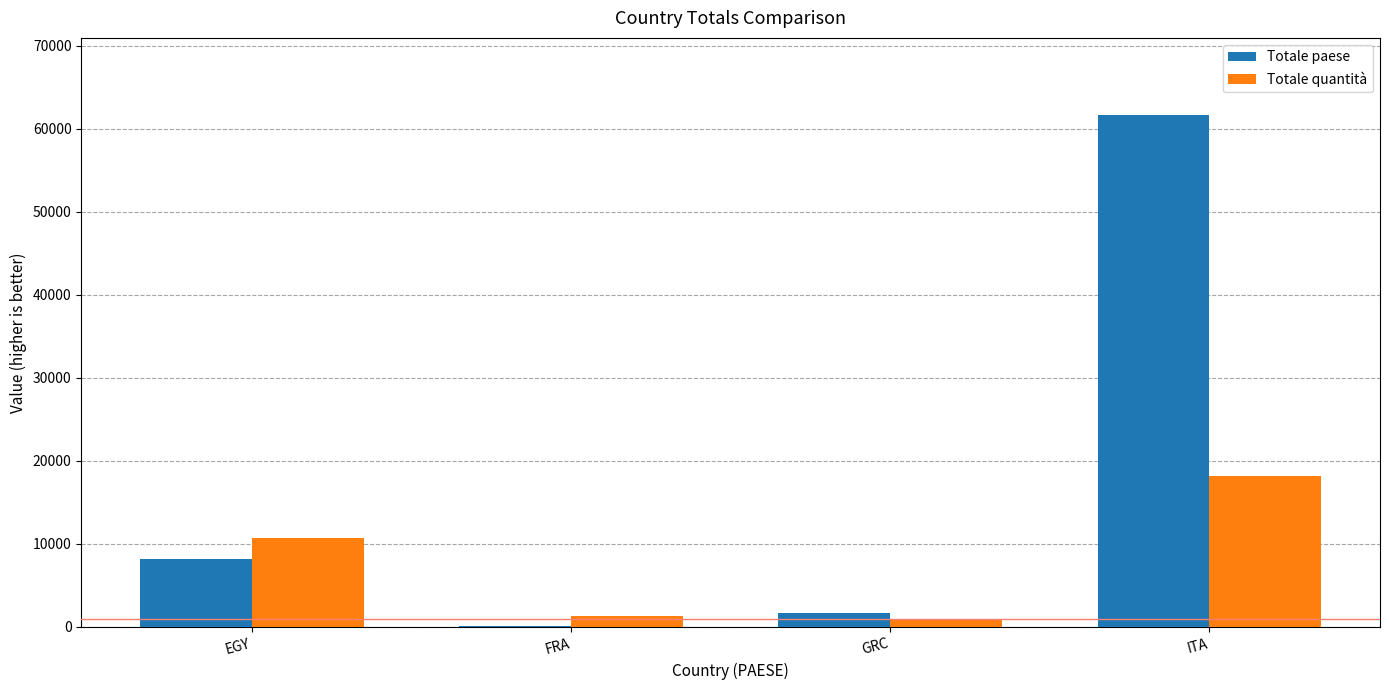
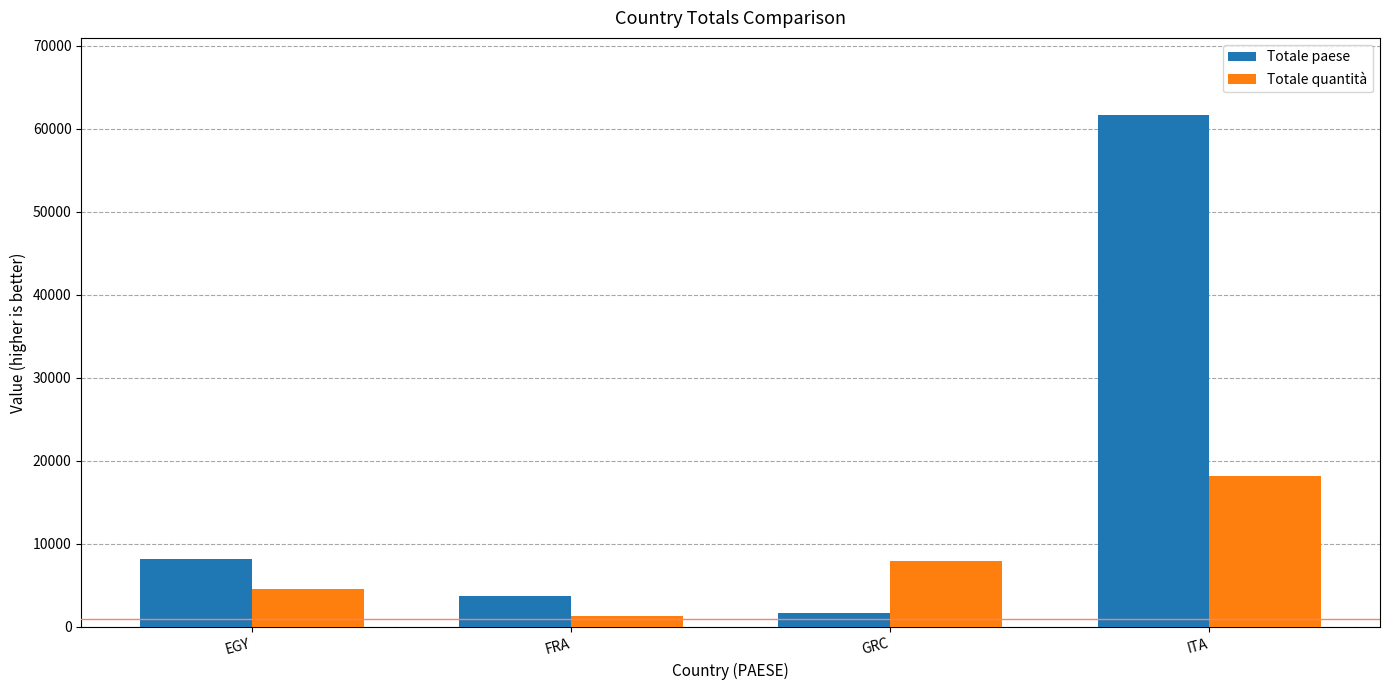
  {
    "Totale paese": {
      "EGY": 8000,
-     "FRA": 0,
+     "FRA": 4000,
      "GRC": 2000,
      "ITA": 62000
    },
    "Totale quantità": {
-     "EGY": 11000,
+     "EGY": 5000,
      "FRA": 1000,
-     "GRC": 1000,
+     "GRC": 8000,
      "ITA": 18000
    }
  }
